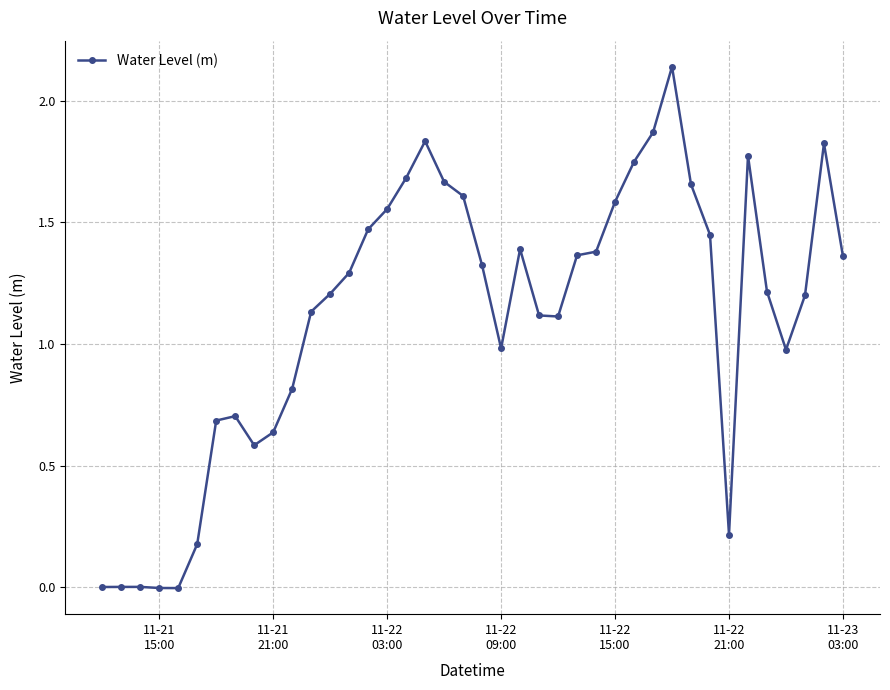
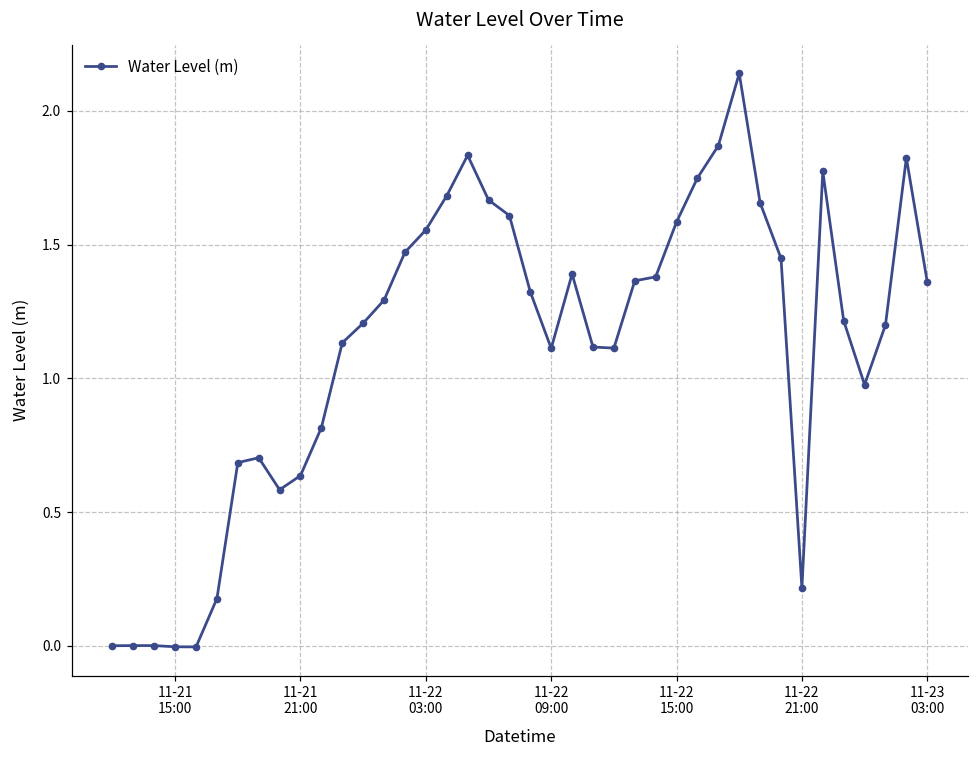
  {
    "11-21 15:00": 0.00,
    "11-21 21:00": 0.64,
    "11-22 03:00": 1.55,
-   "11-22 09:00": 0.98,
+   "11-22 09:00": 1.11,
    "11-22 15:00": 1.58,
    "11-22 21:00": 0.22,
    "11-23 03:00": 1.36
  }
